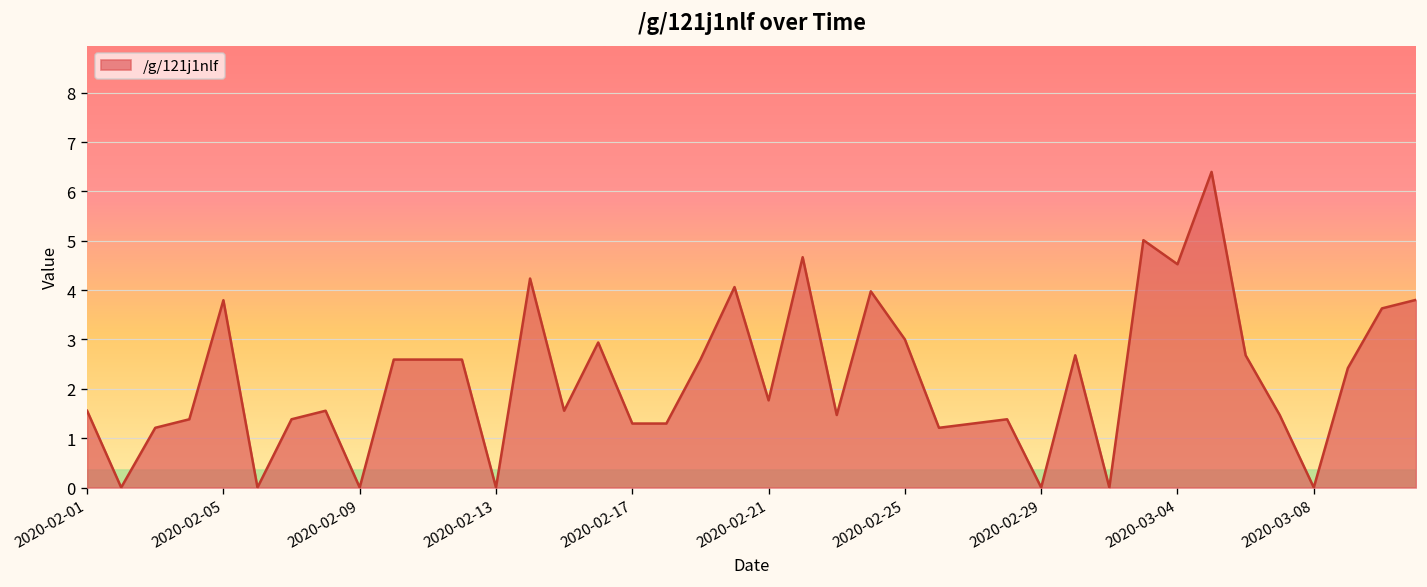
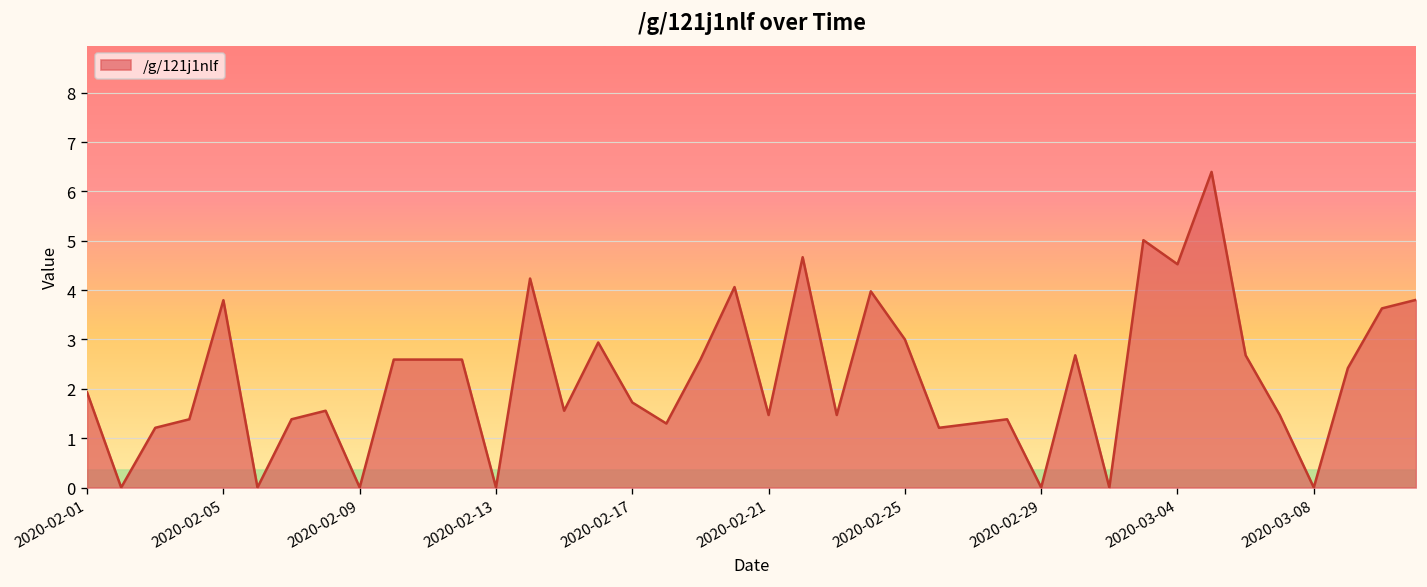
  {
-   "2020-02-01": 1.6,
+   "2020-02-01": 1.9,
    "2020-02-05": 3.8,
-   "2020-02-17": 1.3,
-   "2020-02-21": 1.8,
+   "2020-02-17": 1.7,
+   "2020-02-21": 1.5,
    "2020-02-25": 3.0,
    "2020-03-04": 4.5
  }
